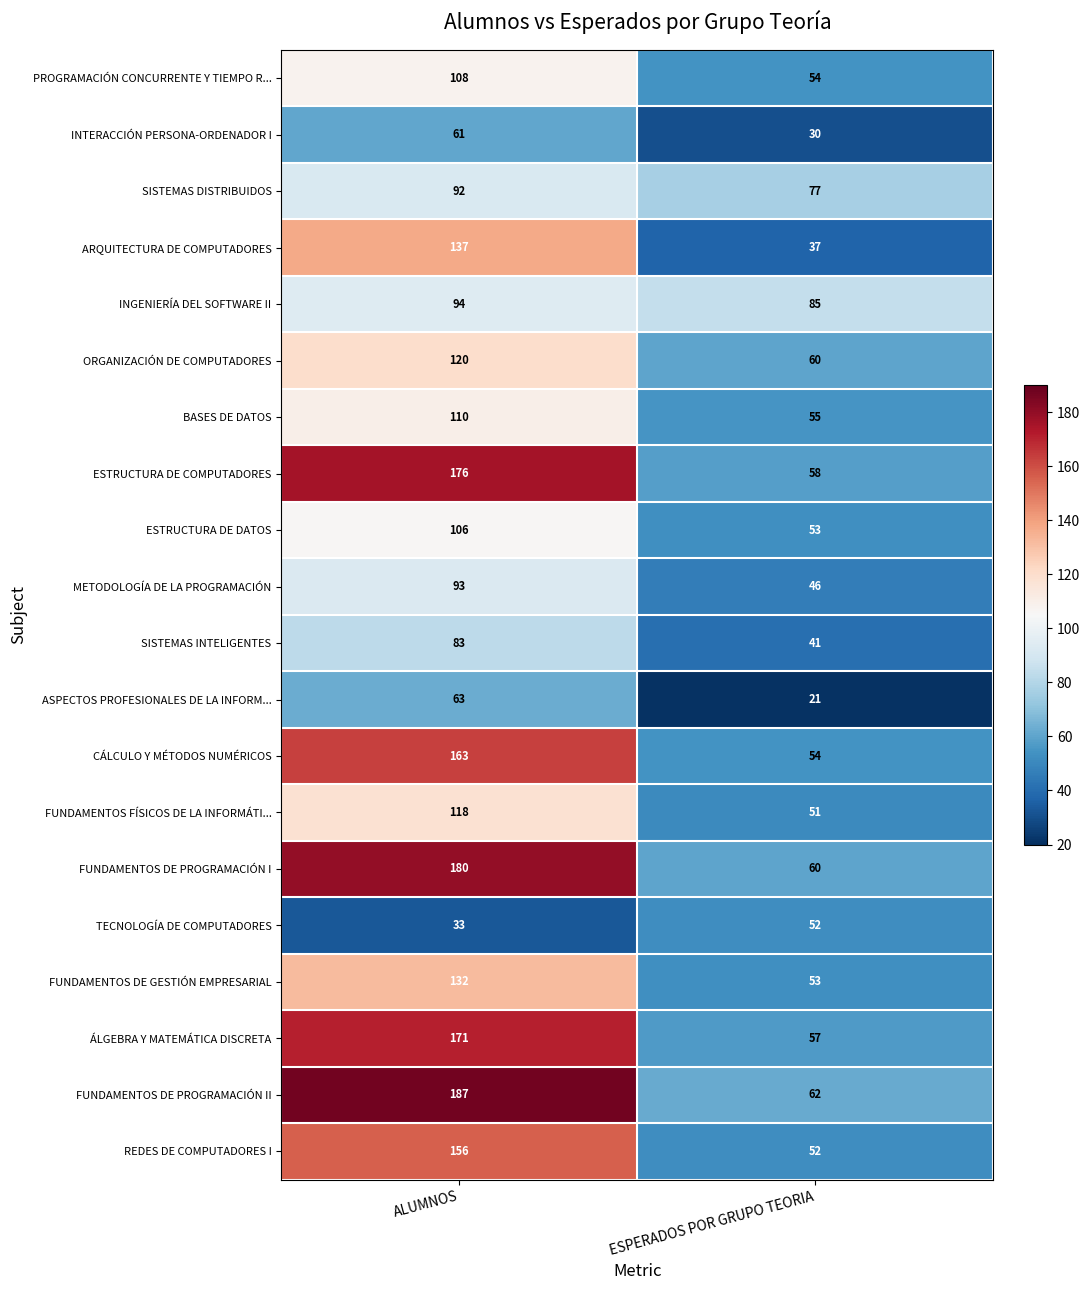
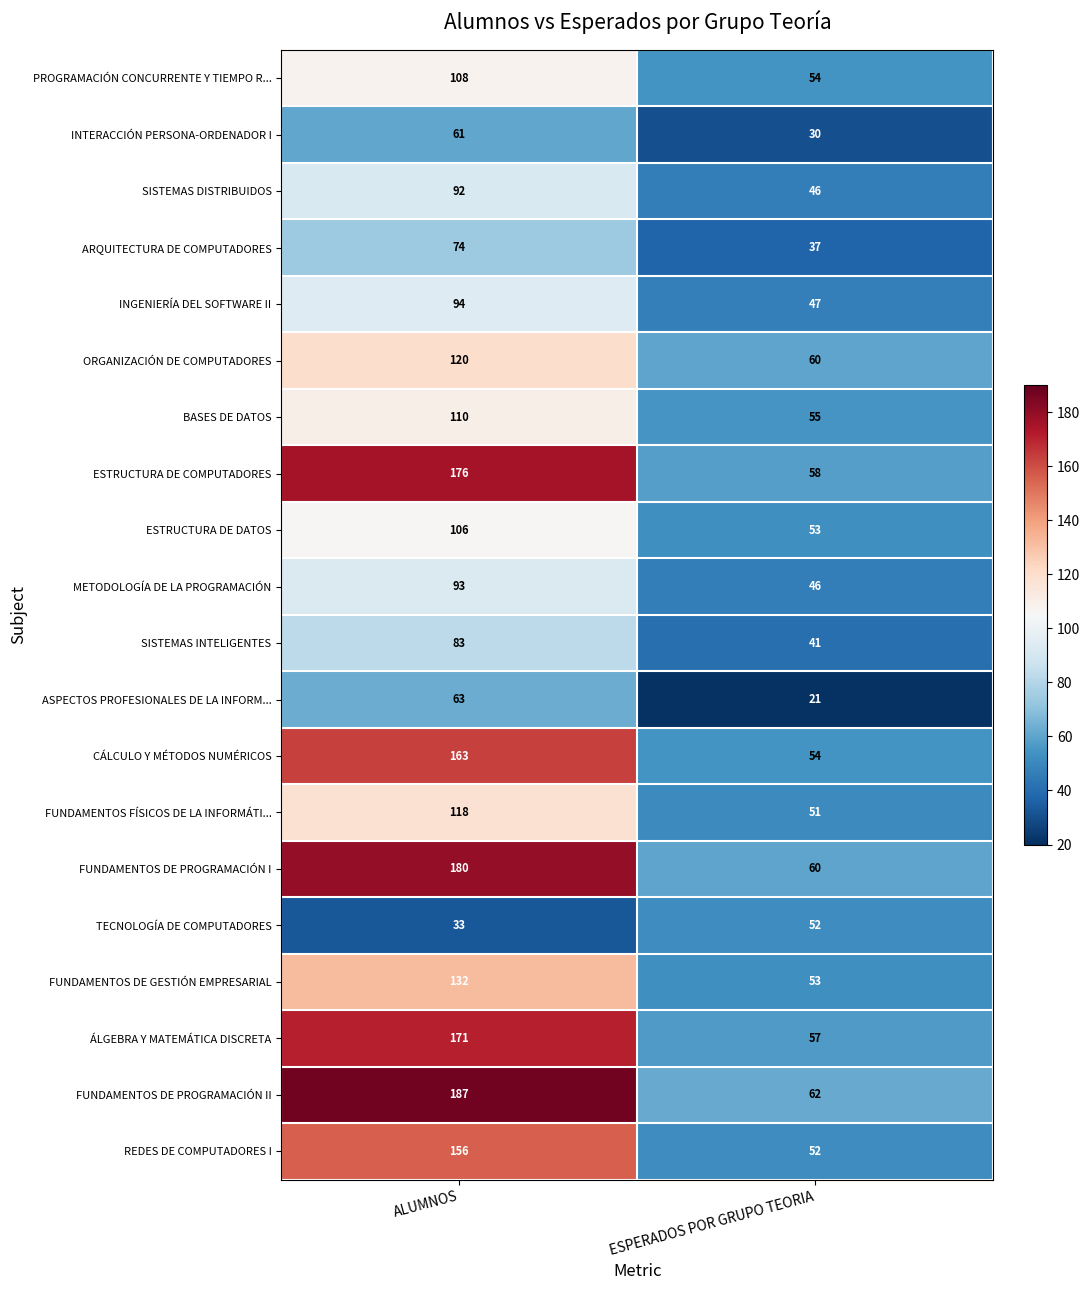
  {
    "PROGRAMACIÓN CONCURRENTE Y TIEMPO R...": {
      "ALUMNOS": 108,
      "ESPERADOS POR GRUPO TEORIA": 54
    },
    "INTERACCIÓN PERSONA-ORDENADOR I": {
      "ALUMNOS": 61,
      "ESPERADOS POR GRUPO TEORIA": 30
    },
    "SISTEMAS DISTRIBUIDOS": {
      "ALUMNOS": 92,
-     "ESPERADOS POR GRUPO TEORIA": 77
+     "ESPERADOS POR GRUPO TEORIA": 46
    },
    "ARQUITECTURA DE COMPUTADORES": {
-     "ALUMNOS": 137,
+     "ALUMNOS": 74,
      "ESPERADOS POR GRUPO TEORIA": 37
    },
    "INGENIERÍA DEL SOFTWARE II": {
      "ALUMNOS": 94,
-     "ESPERADOS POR GRUPO TEORIA": 85
+     "ESPERADOS POR GRUPO TEORIA": 47
    },
    "ORGANIZACIÓN DE COMPUTADORES": {
      "ALUMNOS": 120,
      "ESPERADOS POR GRUPO TEORIA": 60
    },
    "BASES DE DATOS": {
      "ALUMNOS": 110,
      "ESPERADOS POR GRUPO TEORIA": 55
    },
    "ESTRUCTURA DE COMPUTADORES": {
      "ALUMNOS": 176,
      "ESPERADOS POR GRUPO TEORIA": 58
    },
    "ESTRUCTURA DE DATOS": {
      "ALUMNOS": 106,
      "ESPERADOS POR GRUPO TEORIA": 53
    },
    "METODOLOGÍA DE LA PROGRAMACIÓN": {
      "ALUMNOS": 93,
      "ESPERADOS POR GRUPO TEORIA": 46
    },
    "SISTEMAS INTELIGENTES": {
      "ALUMNOS": 83,
      "ESPERADOS POR GRUPO TEORIA": 41
    },
    "ASPECTOS PROFESIONALES DE LA INFORM...": {
      "ALUMNOS": 63,
      "ESPERADOS POR GRUPO TEORIA": 21
    },
    "CÁLCULO Y MÉTODOS NUMÉRICOS": {
      "ALUMNOS": 163,
      "ESPERADOS POR GRUPO TEORIA": 54
    },
    "FUNDAMENTOS FÍSICOS DE LA INFORMÁTI...": {
      "ALUMNOS": 118,
      "ESPERADOS POR GRUPO TEORIA": 51
    },
    "FUNDAMENTOS DE PROGRAMACIÓN I": {
      "ALUMNOS": 180,
      "ESPERADOS POR GRUPO TEORIA": 60
    },
    "TECNOLOGÍA DE COMPUTADORES": {
      "ALUMNOS": 33,
      "ESPERADOS POR GRUPO TEORIA": 52
    },
    "FUNDAMENTOS DE GESTIÓN EMPRESARIAL": {
      "ALUMNOS": 132,
      "ESPERADOS POR GRUPO TEORIA": 53
    },
    "ÁLGEBRA Y MATEMÁTICA DISCRETA": {
      "ALUMNOS": 171,
      "ESPERADOS POR GRUPO TEORIA": 57
    },
    "FUNDAMENTOS DE PROGRAMACIÓN II": {
      "ALUMNOS": 187,
      "ESPERADOS POR GRUPO TEORIA": 62
    },
    "REDES DE COMPUTADORES I": {
      "ALUMNOS": 156,
      "ESPERADOS POR GRUPO TEORIA": 52
    }
  }
